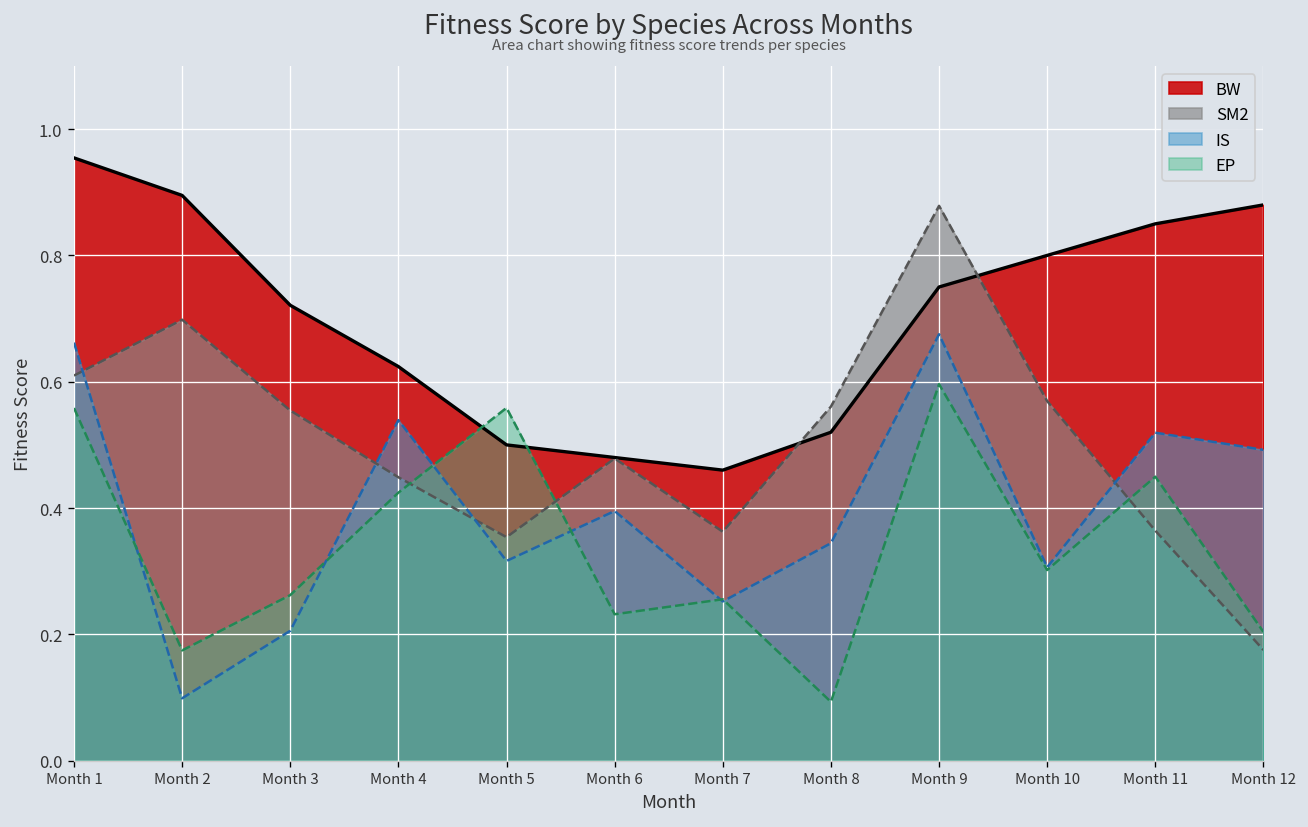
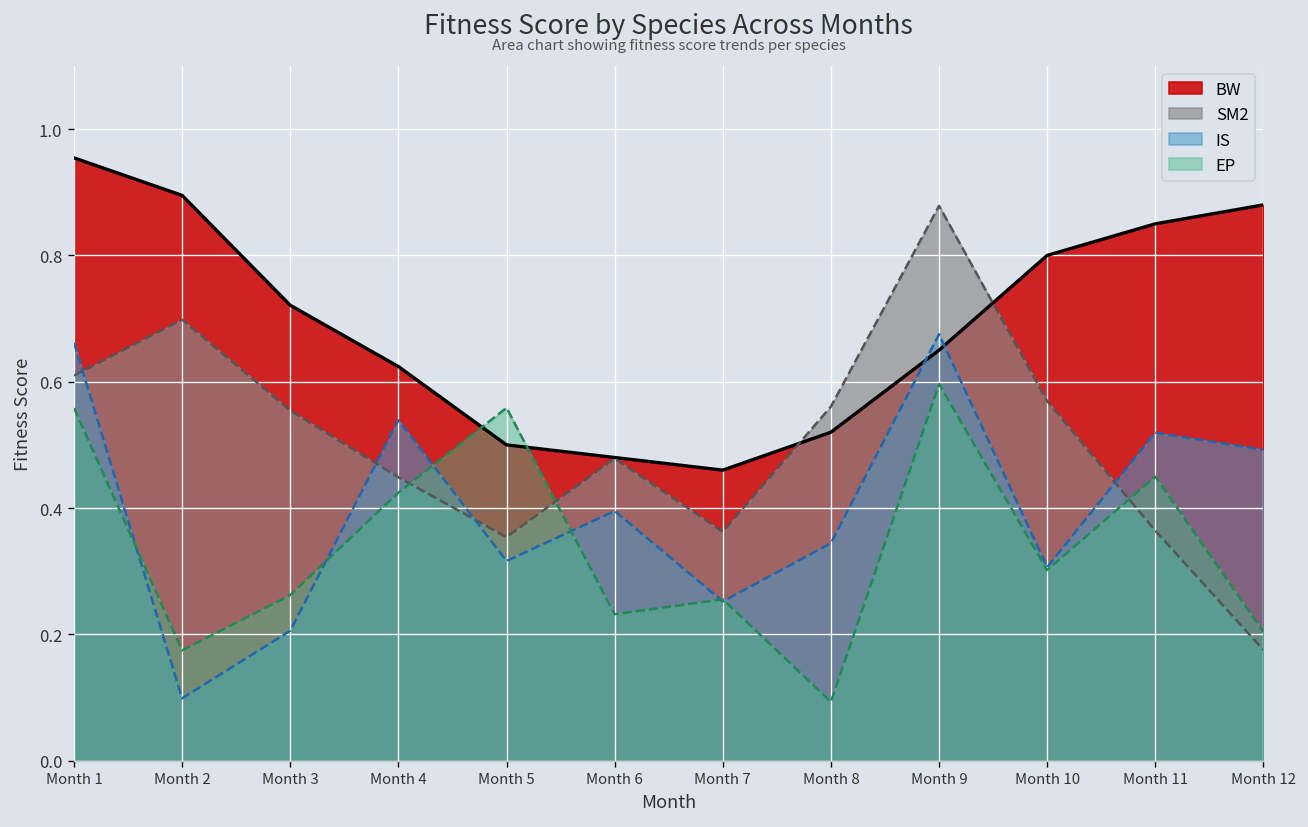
  {
    "BW": {
      "Month 1": 0.95,
      "Month 2": 0.90,
      "Month 3": 0.72,
      "Month 4": 0.62,
      "Month 5": 0.50,
      "Month 7": 0.46,
      "Month 8": 0.52,
-     "Month 9": 0.75,
+     "Month 9": 0.65,
      "Month 10": 0.80,
      "Month 11": 0.85,
      "Month 12": 0.88
    },
    "SM2": {
      "Month 1": 0.61,
      "Month 2": 0.70,
      "Month 3": 0.55,
      "Month 4": 0.45,
      "Month 5": 0.35,
      "Month 7": 0.36,
      "Month 8": 0.56,
      "Month 9": 0.88,
      "Month 10": 0.57,
      "Month 11": 0.36,
      "Month 12": 0.18
    }
  }
